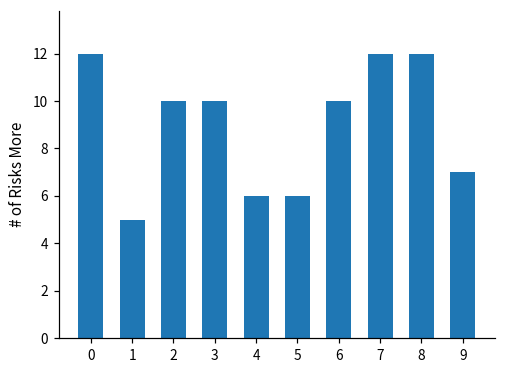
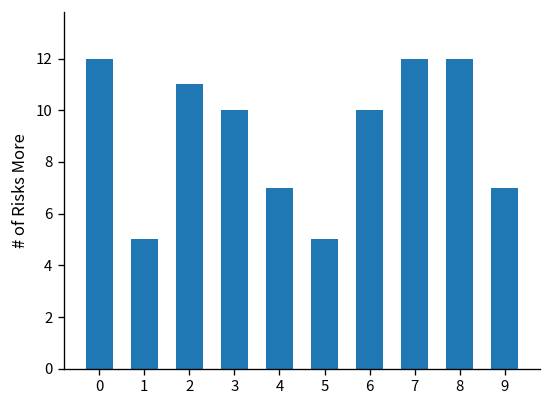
  {
    "0": 12,
    "1": 5,
-   "2": 10,
+   "2": 11,
    "3": 10,
-   "4": 6,
-   "5": 6,
+   "4": 7,
+   "5": 5,
    "6": 10,
    "7": 12,
    "8": 12,
    "9": 7
  }
